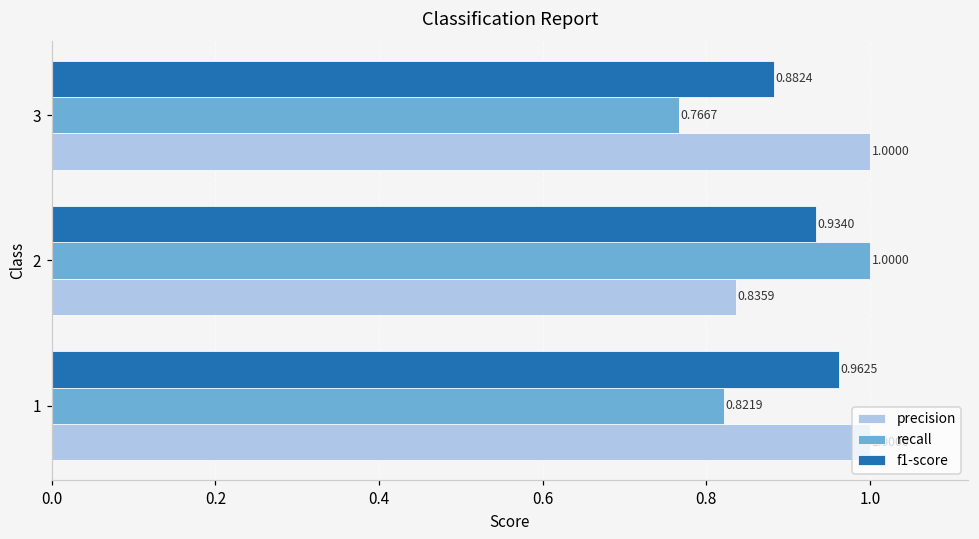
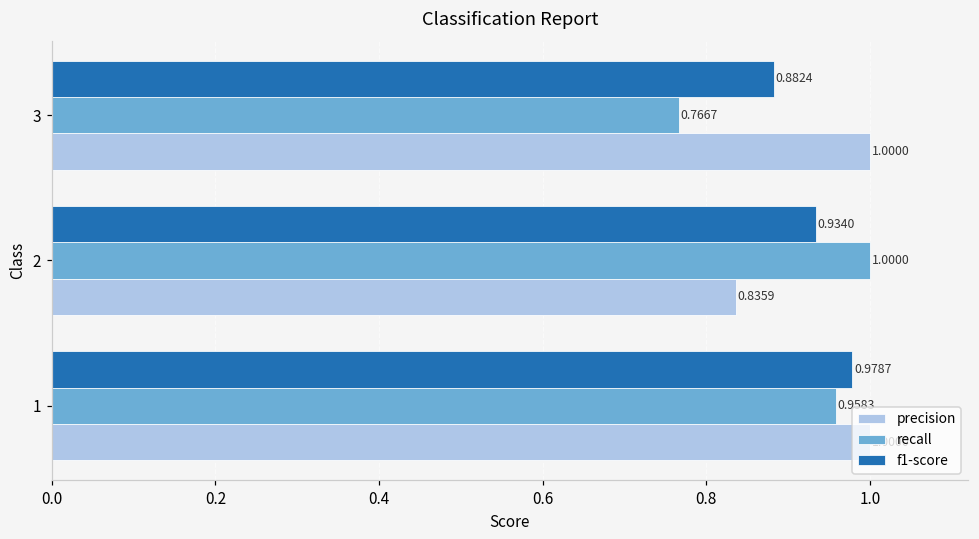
  {
    "precision": {
      "3": 1.0000,
      "2": 0.8359
    },
    "recall": {
-     "1": 0.82
+     "1": 0.96
    },
    "f1-score": {
      "3": 0.8824,
      "2": 0.9340,
-     "1": 0.9625
+     "1": 0.9787
    }
  }
